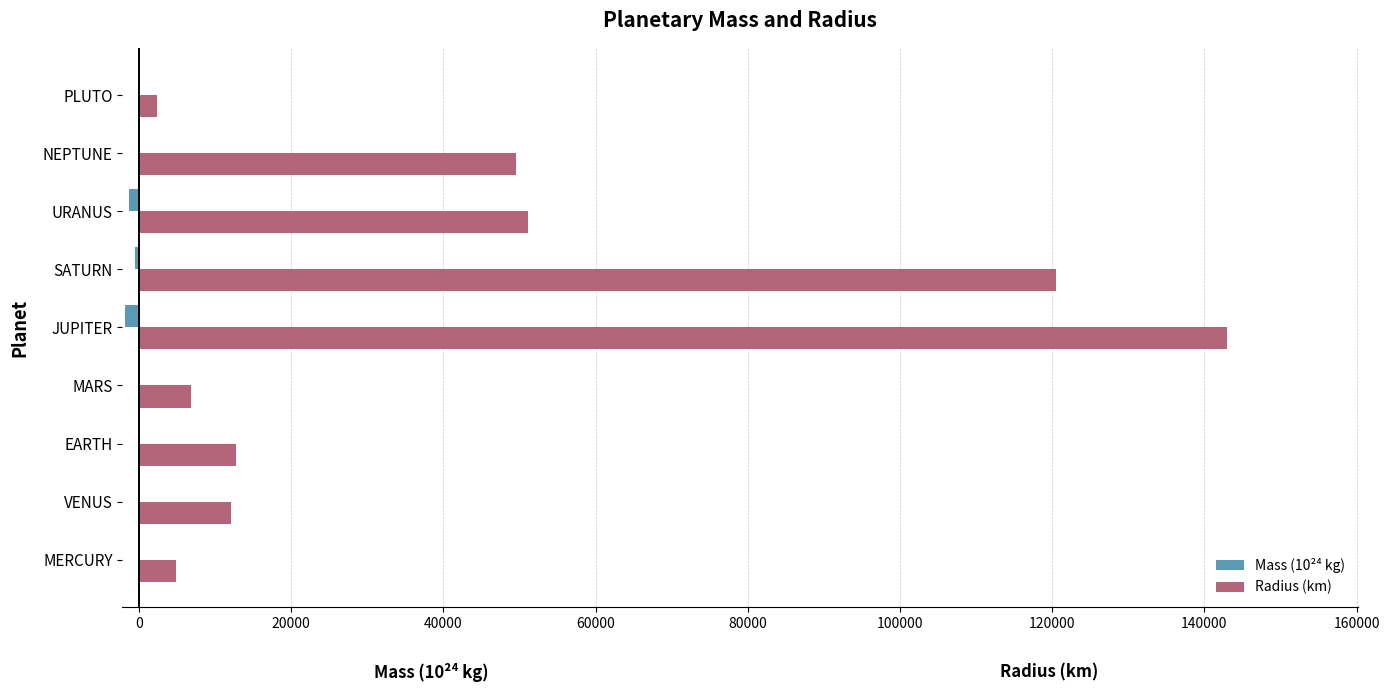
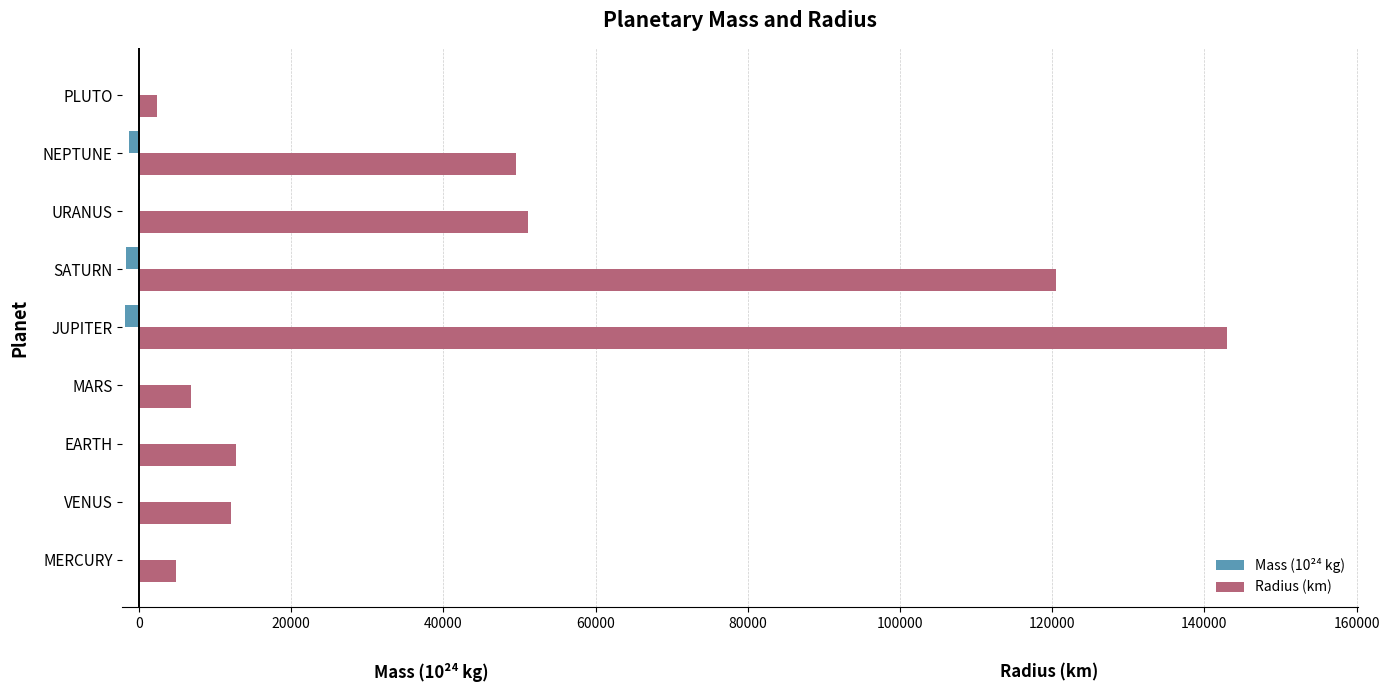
  {
    "Mass (10²⁴ kg)": {
-     "NEPTUNE": 0,
-     "URANUS": -1000,
-     "SATURN": -1000,
+     "NEPTUNE": -1000,
+     "URANUS": 0,
+     "SATURN": -2000,
      "JUPITER": -2000
    },
    "Radius (km)": {
      "PLUTO": 2000,
      "NEPTUNE": 50000,
      "URANUS": 51000,
      "SATURN": 121000,
      "JUPITER": 143000,
      "MARS": 7000,
      "EARTH": 13000,
      "VENUS": 12000,
      "MERCURY": 5000
    }
  }
